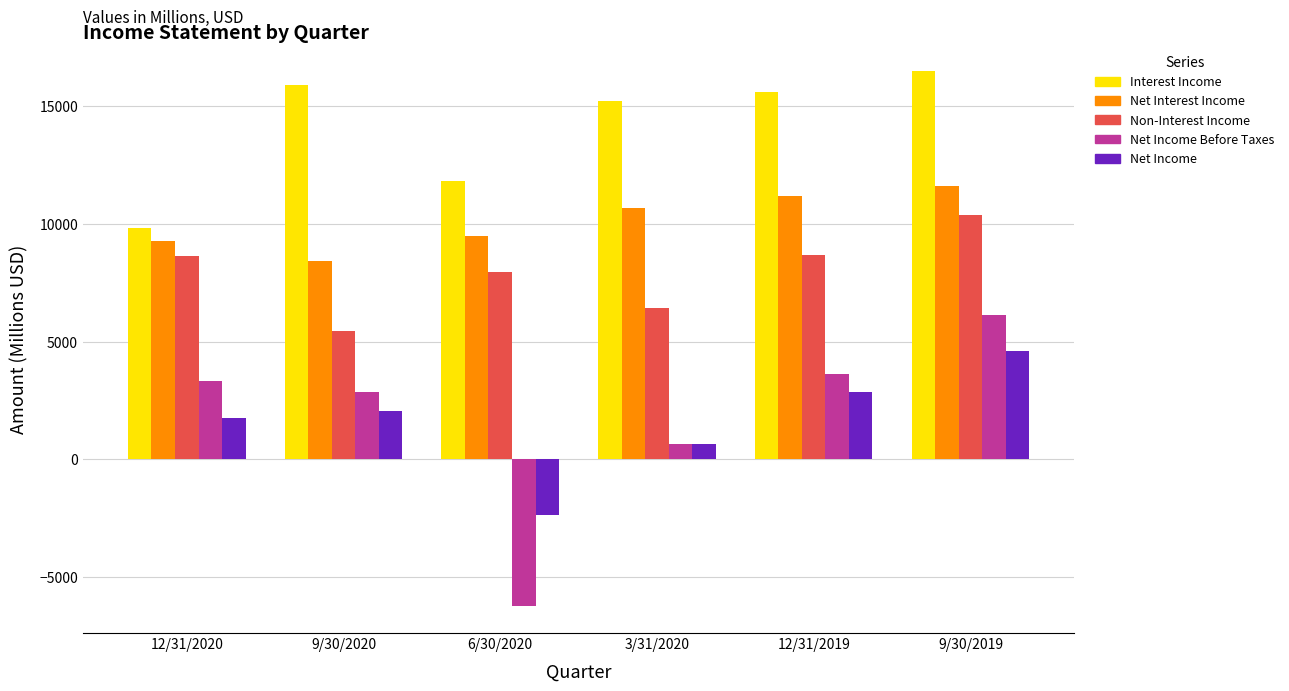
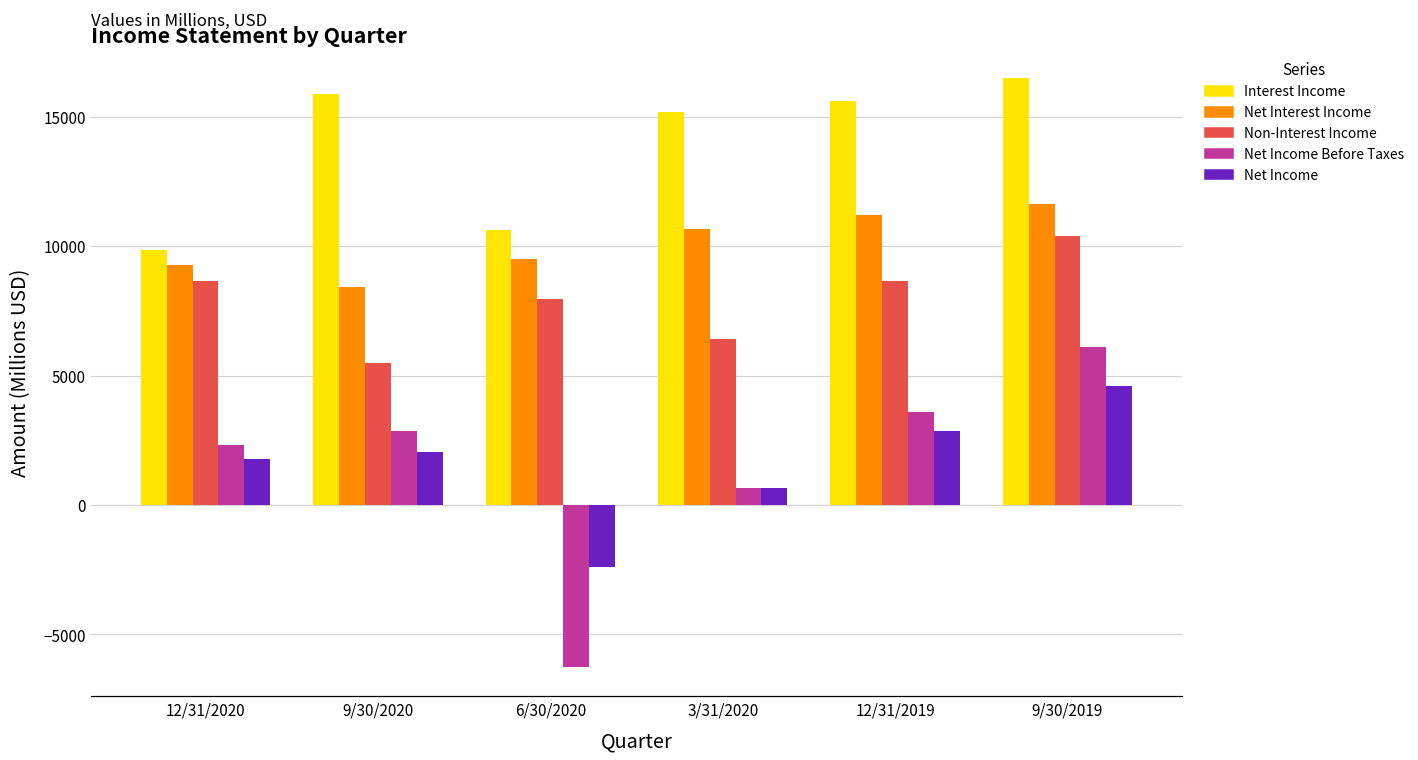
  {
    "Interest Income": {
      "12/31/2020": 9800,
      "9/30/2020": 15900,
-     "6/30/2020": 11800,
+     "6/30/2020": 10600,
      "3/31/2020": 15200,
      "12/31/2019": 15600,
      "9/30/2019": 16500
    },
    "Net Interest Income": {
      "12/31/2020": 9300,
      "9/30/2020": 8400,
      "6/30/2020": 9500,
      "3/31/2020": 10700,
      "12/31/2019": 11200,
      "9/30/2019": 11600
    },
    "Non-Interest Income": {
      "12/31/2020": 8700,
      "9/30/2020": 5500,
      "6/30/2020": 8000,
      "3/31/2020": 6400,
      "12/31/2019": 8700,
      "9/30/2019": 10400
    },
    "Net Income Before Taxes": {
-     "12/31/2020": 3300,
+     "12/31/2020": 2300,
      "9/30/2020": 2900,
      "6/30/2020": -6200,
      "3/31/2020": 700,
      "12/31/2019": 3600,
      "9/30/2019": 6100
    },
    "Net Income": {
      "12/31/2020": 1800,
      "9/30/2020": 2000,
      "6/30/2020": -2400,
      "3/31/2020": 700,
      "12/31/2019": 2900,
      "9/30/2019": 4600
    }
  }
